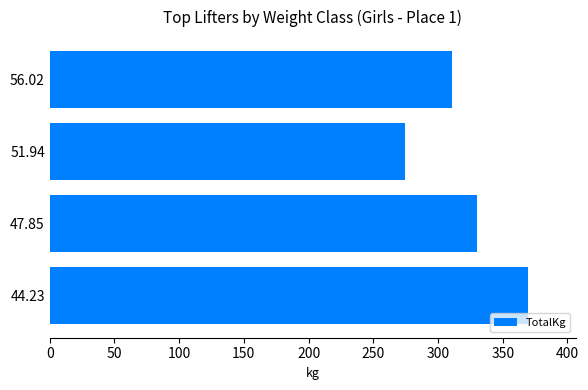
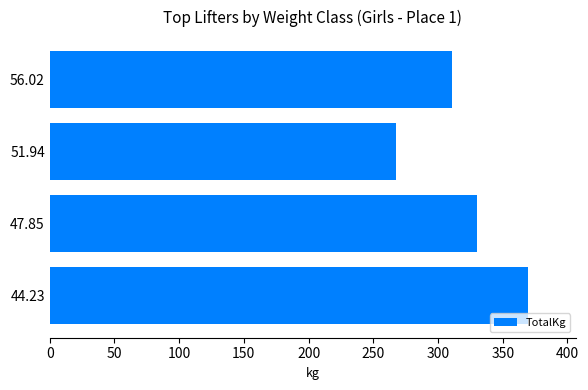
  {
    "56.02": 311,
-   "51.94": 274,
+   "51.94": 268,
    "47.85": 330,
    "44.23": 370
  }
